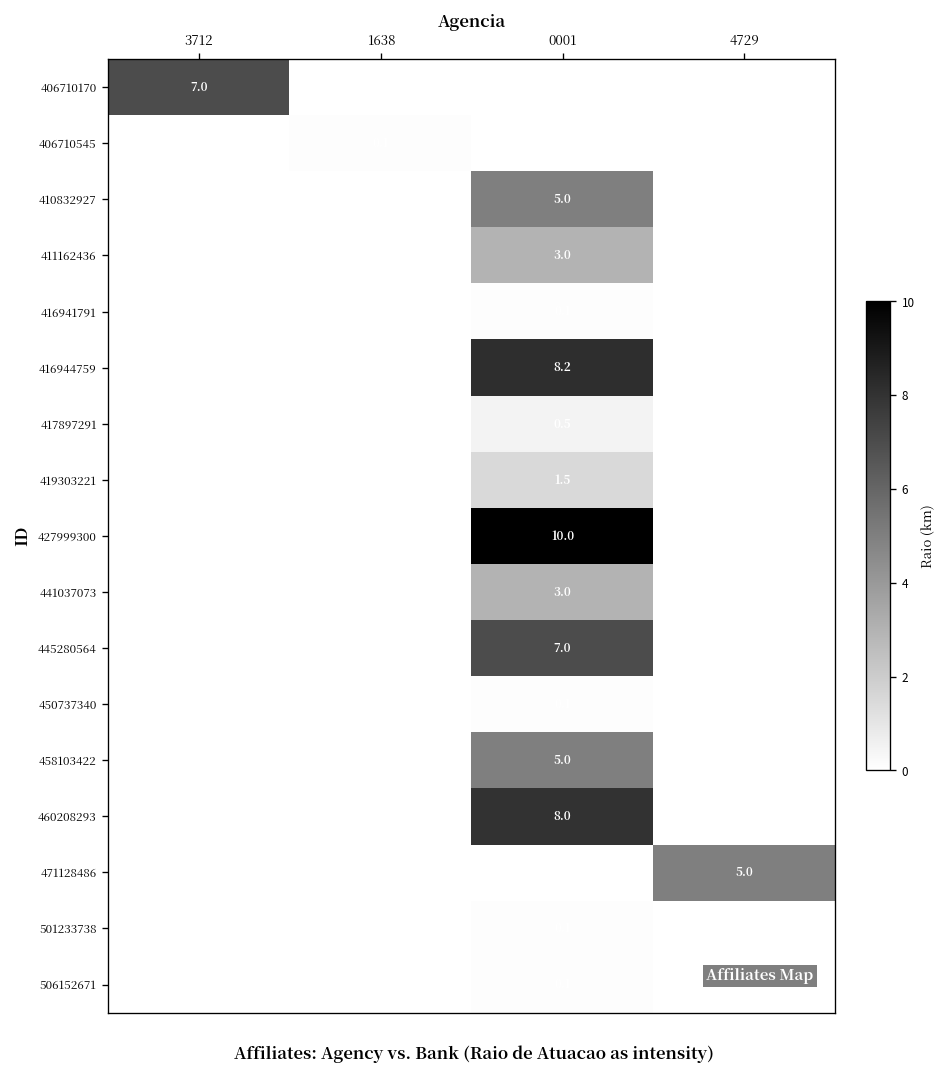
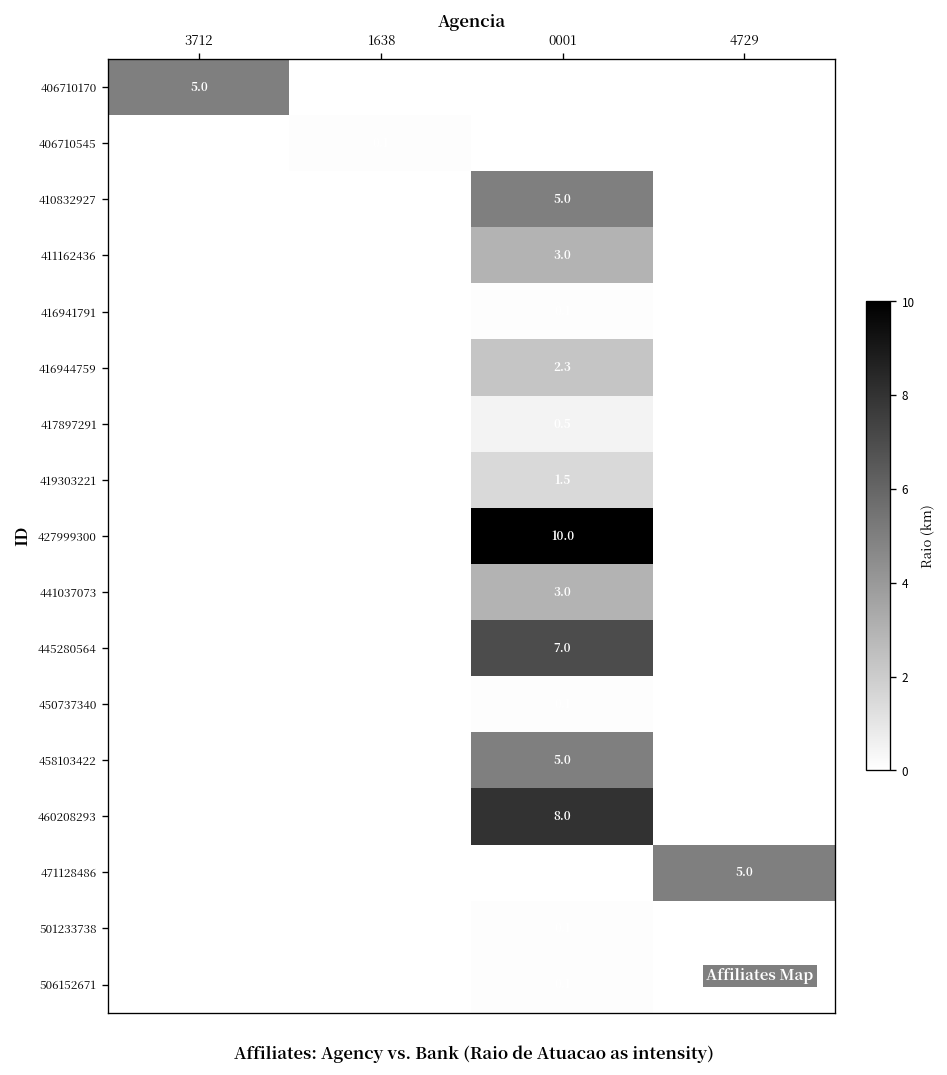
  {
    "406710170": {
-     "3712": 7.0
+     "3712": 5.0
    },
    "410832927": {
      "0001": 5.0
    },
    "411162436": {
      "0001": 3.0
    },
    "416944759": {
-     "0001": 8.2
+     "0001": 2.3
    },
    "427999300": {
      "0001": 10.0
    },
    "441037073": {
      "0001": 3.0
    },
    "445280564": {
      "0001": 7.0
    },
    "458103422": {
      "0001": 5.0
    },
    "460208293": {
      "0001": 8.0
    },
    "471128486": {
      "4729": 5.0
    }
  }
